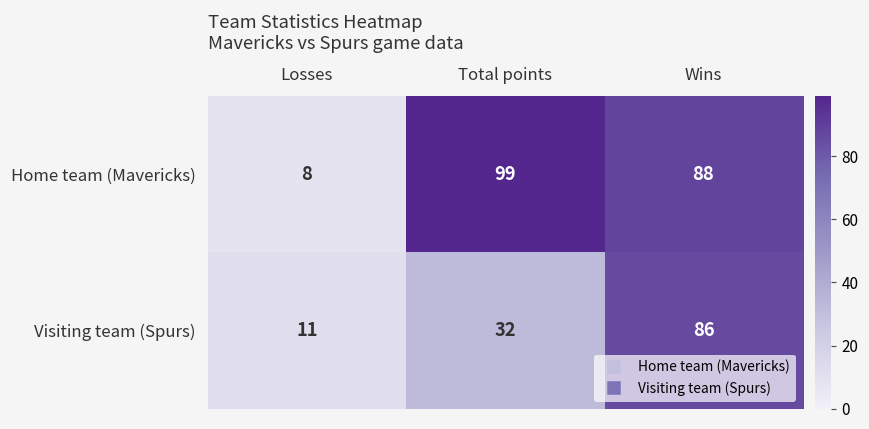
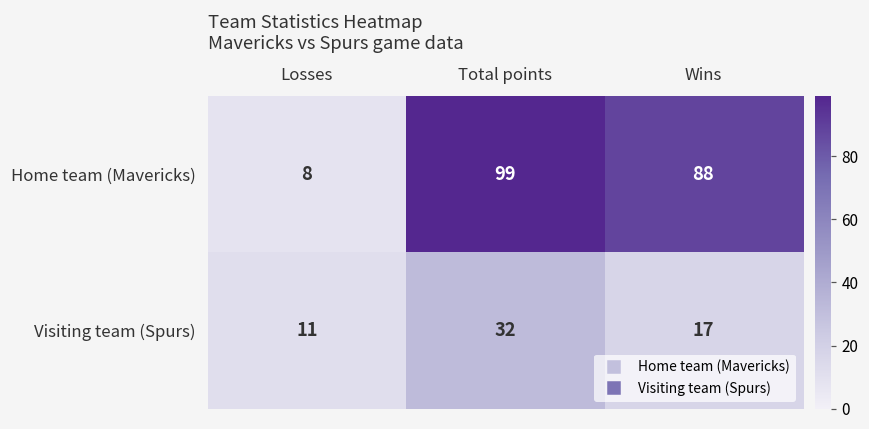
  {
    "Home team (Mavericks)": {
      "Losses": 8,
      "Total points": 99,
      "Wins": 88
    },
    "Visiting team (Spurs)": {
      "Losses": 11,
      "Total points": 32,
-     "Wins": 86
+     "Wins": 17
    }
  }
